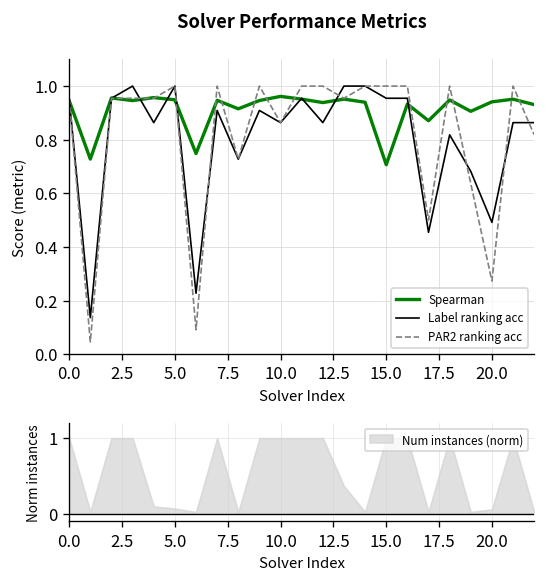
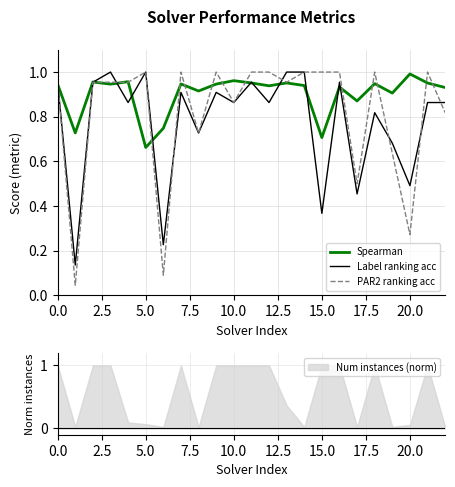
  {
    "Solver Performance Metrics": {
      "Spearman": {
-       "5.0": 0.95,
+       "5.0": 0.66,
        "10.0": 0.96,
        "15.0": 0.71,
-       "20.0": 0.94
+       "20.0": 0.99
      },
      "Label ranking acc": {
-       "15.0": 0.95,
+       "15.0": 0.37,
        "20.0": 0.49
      },
      "PAR2 ranking acc": {
        "15.0": 1.00,
        "20.0": 0.27
      }
    }
  }
